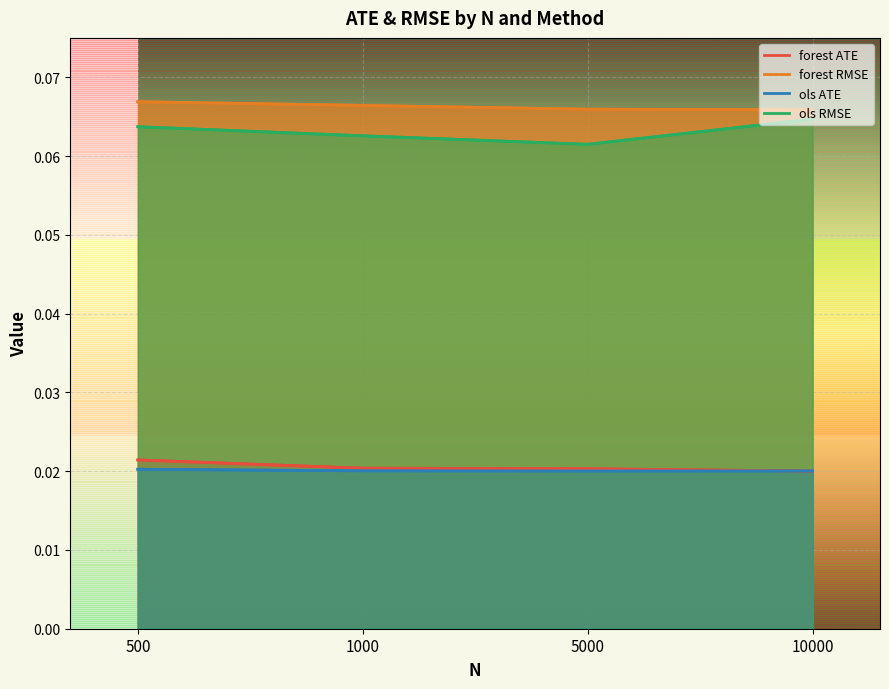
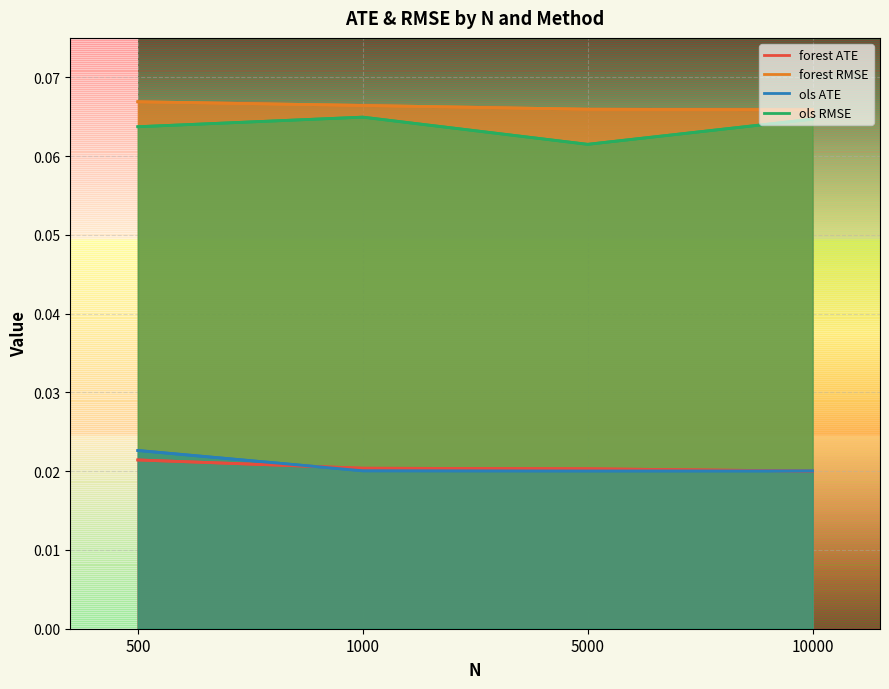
  {
    "ols ATE": {
-     "500": 0.020,
+     "500": 0.023,
      "1000": 0.020
    },
    "ols RMSE": {
      "500": 0.064,
-     "1000": 0.063,
+     "1000": 0.065,
      "5000": 0.061
    }
  }
